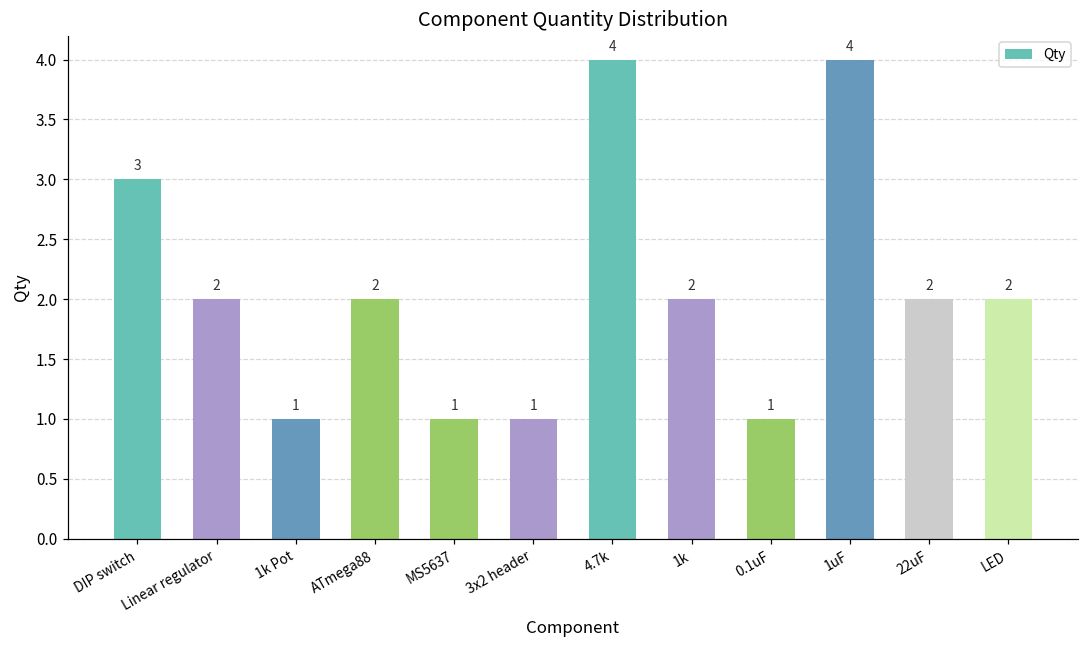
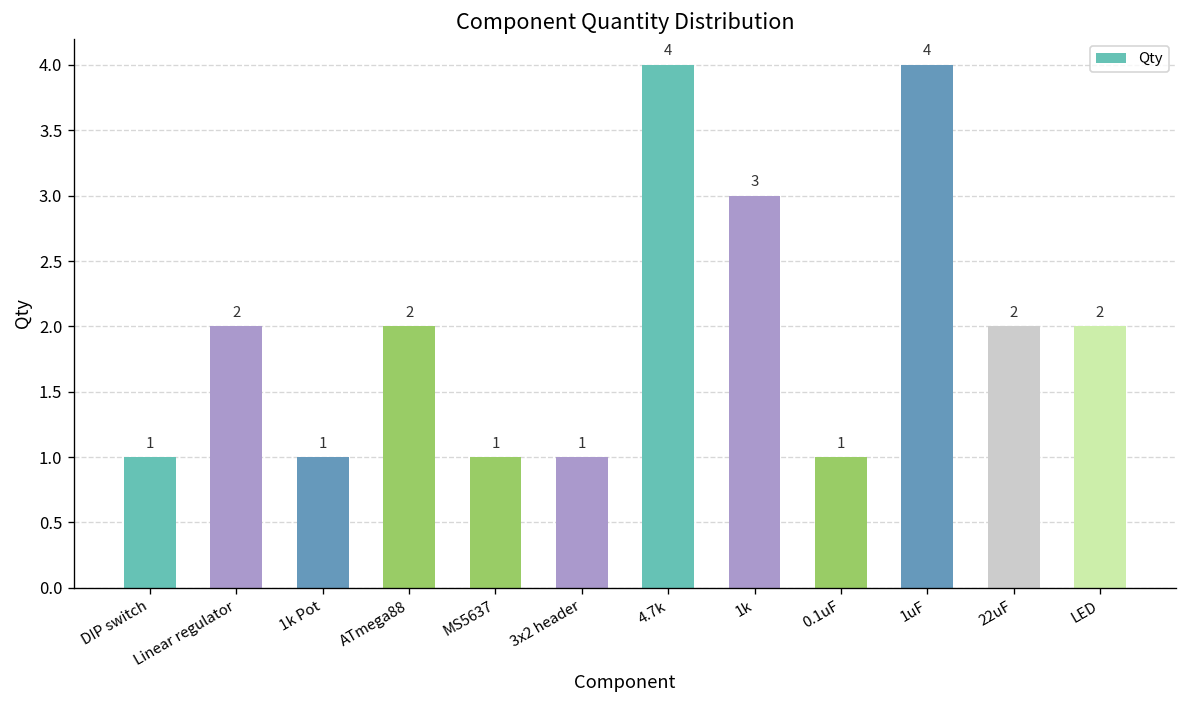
  {
-   "DIP switch": 3,
+   "DIP switch": 1,
    "Linear regulator": 2,
    "1k Pot": 1,
    "ATmega88": 2,
    "MS5637": 1,
    "3x2 header": 1,
    "4.7k": 4,
-   "1k": 2,
+   "1k": 3,
    "0.1uF": 1,
    "1uF": 4,
    "22uF": 2,
    "LED": 2
  }
